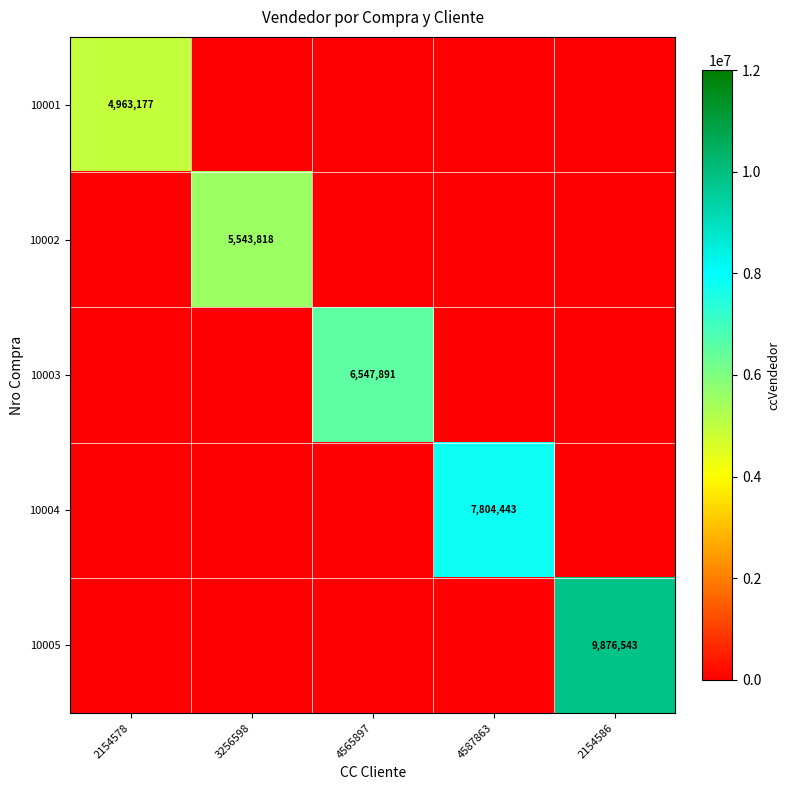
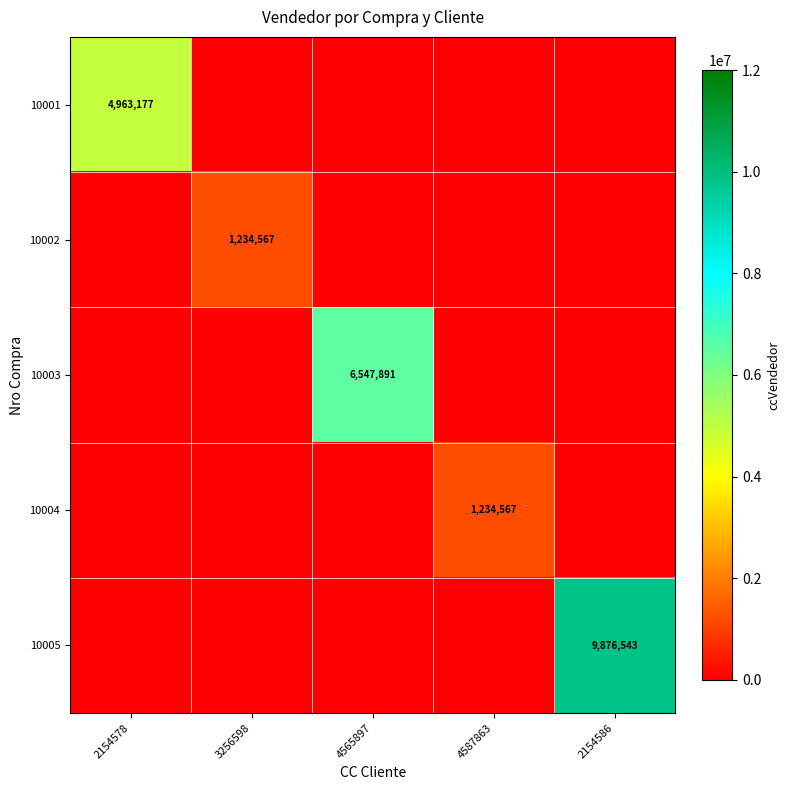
  {
    "10001": {
      "2154578": "4,963,177"
    },
    "10002": {
-     "3256598": "5,543,818"
+     "3256598": "1,234,567"
    },
    "10003": {
      "4565897": "6,547,891"
    },
    "10004": {
-     "4587863": "7,804,443"
+     "4587863": "1,234,567"
    },
    "10005": {
      "2154586": "9,876,543"
    }
  }
